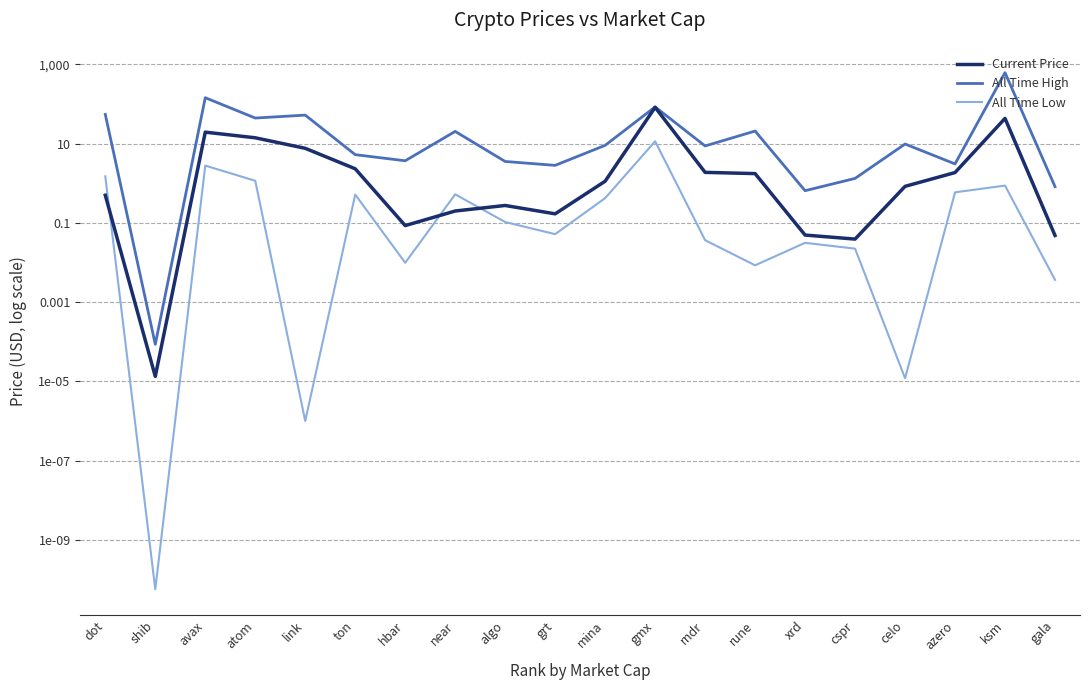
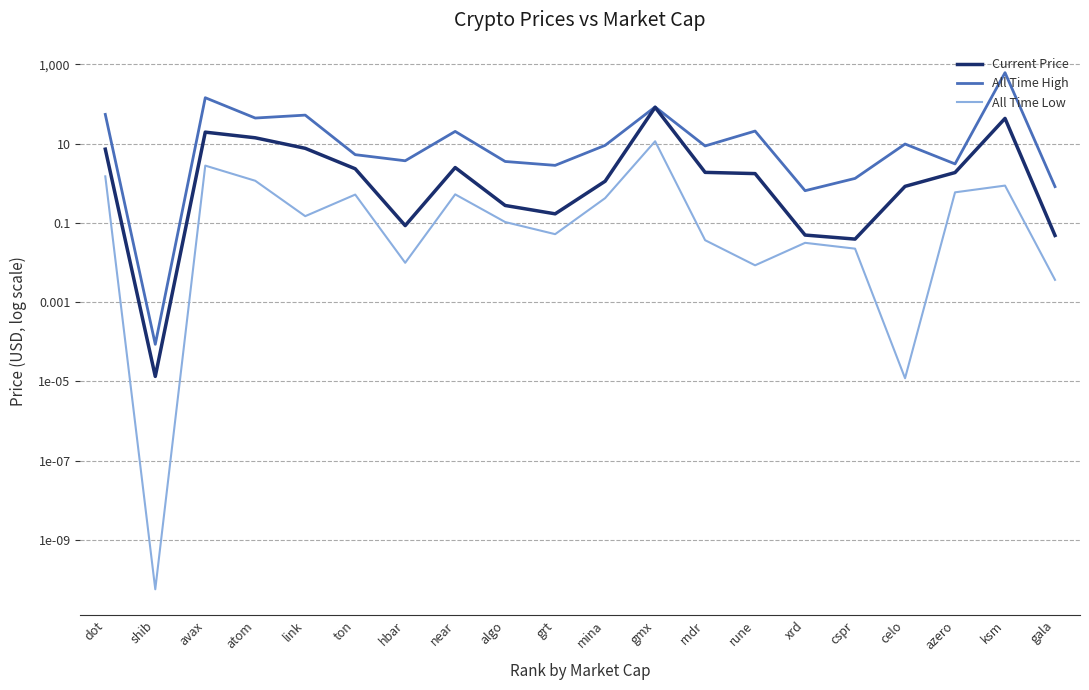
  {
    "Current Price": {
-     "dot": 0.5,
+     "dot": 7,
      "shib": 0.000013,
      "avax": 20,
      "atom": 14,
      "link": 8,
      "ton": 2,
      "hbar": 0.09,
-     "near": 0.2,
+     "near": 3,
      "algo": 0.3,
      "grt": 0.17,
      "mina": 1.1,
      "rndr": 2,
      "rune": 2,
      "xrd": 0.05,
      "cspr": 0.04,
      "celo": 0.8,
      "azero": 2,
      "ksm": 40,
      "gala": 0.05
    },
    "All Time High": {
      "dot": 50,
      "shib": 0.00009,
      "avax": 140,
      "atom": 40,
      "link": 50,
      "ton": 5,
      "hbar": 4,
      "near": 20,
      "algo": 4,
      "grt": 3,
      "mina": 9,
      "rndr": 9,
      "rune": 20,
      "xrd": 0.7,
      "cspr": 1.3,
      "celo": 10,
      "azero": 3,
      "ksm": 600,
      "gala": 0.8
    },
    "All Time Low": {
      "dot": 1.5,
      "shib": 0.00000000006,
      "avax": 3,
      "atom": 1.2,
-     "link": 0.000001,
+     "link": 0.15,
      "ton": 0.5,
      "hbar": 0.010,
      "near": 0.5,
      "algo": 0.11,
      "grt": 0.05,
      "mina": 0.4,
      "gmx": 12,
      "rndr": 0.04,
      "rune": 0.009,
      "xrd": 0.03,
      "cspr": 0.02,
      "celo": 0.000012,
      "azero": 0.6,
      "ksm": 0.9,
      "gala": 0.004
    }
  }
